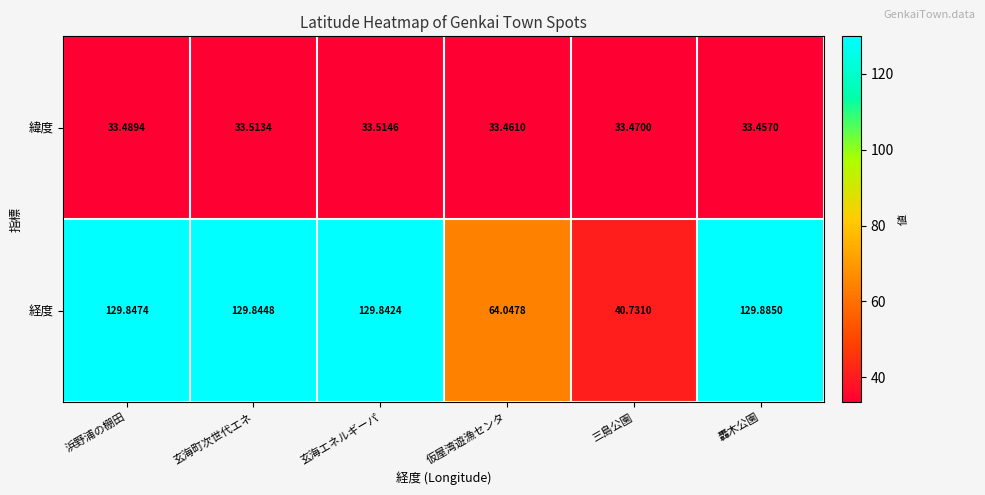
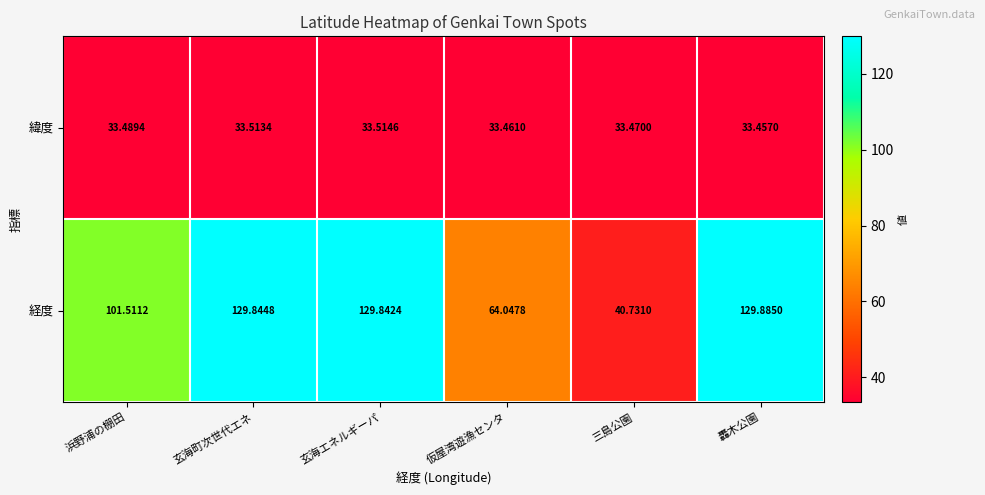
  {
    "緯度": {
      "浜野浦の棚田": 33.4894,
      "玄海町次世代エネ": 33.5134,
      "玄海エネルギーパ": 33.5146,
      "仮屋湾遊漁センタ": 33.4610,
      "三島公園": 33.4700,
      "轟木公園": 33.4570
    },
    "経度": {
-     "浜野浦の棚田": 129.8474,
+     "浜野浦の棚田": 101.5112,
      "玄海町次世代エネ": 129.8448,
      "玄海エネルギーパ": 129.8424,
      "仮屋湾遊漁センタ": 64.0478,
      "三島公園": 40.7310,
      "轟木公園": 129.8850
    }
  }
